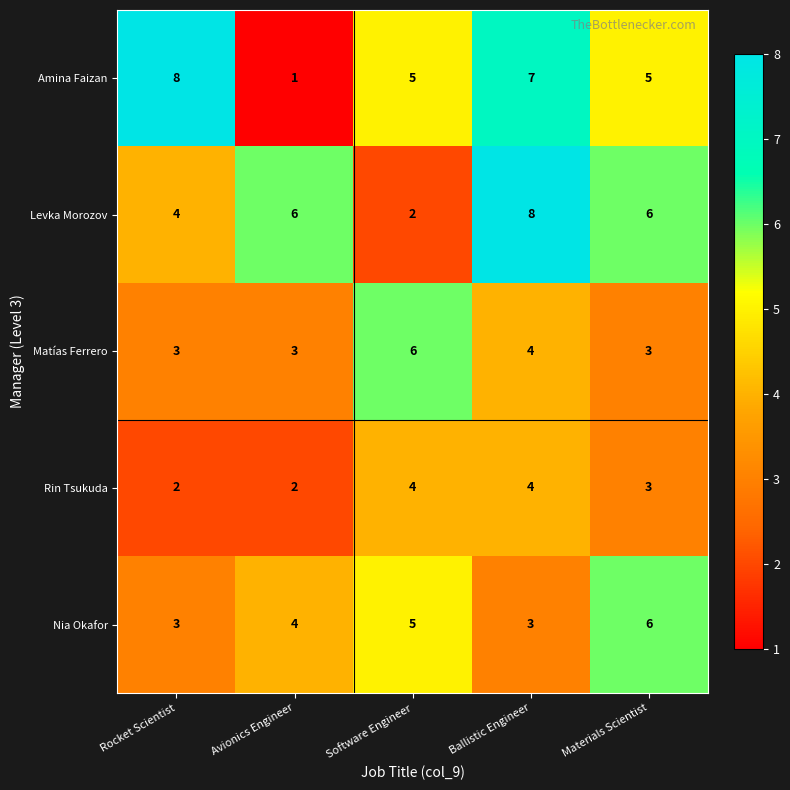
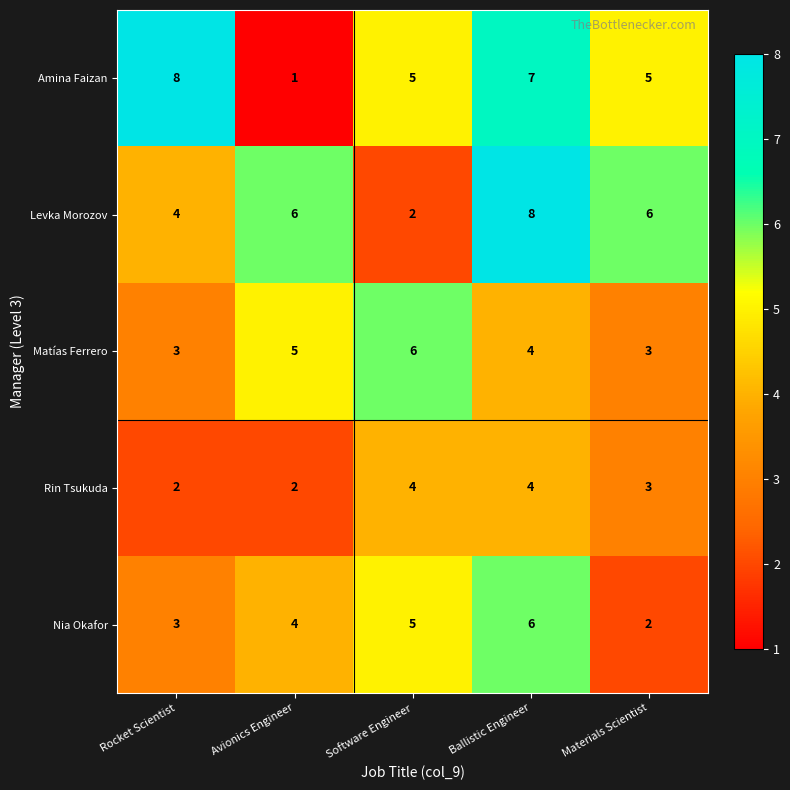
  {
    "Amina Faizan": {
      "Rocket Scientist": 8,
      "Avionics Engineer": 1,
      "Software Engineer": 5,
      "Ballistic Engineer": 7,
      "Materials Scientist": 5
    },
    "Levka Morozov": {
      "Rocket Scientist": 4,
      "Avionics Engineer": 6,
      "Software Engineer": 2,
      "Ballistic Engineer": 8,
      "Materials Scientist": 6
    },
    "Matías Ferrero": {
      "Rocket Scientist": 3,
-     "Avionics Engineer": 3,
+     "Avionics Engineer": 5,
      "Software Engineer": 6,
      "Ballistic Engineer": 4,
      "Materials Scientist": 3
    },
    "Rin Tsukuda": {
      "Rocket Scientist": 2,
      "Avionics Engineer": 2,
      "Software Engineer": 4,
      "Ballistic Engineer": 4,
      "Materials Scientist": 3
    },
    "Nia Okafor": {
      "Rocket Scientist": 3,
      "Avionics Engineer": 4,
      "Software Engineer": 5,
-     "Ballistic Engineer": 3,
-     "Materials Scientist": 6
+     "Ballistic Engineer": 6,
+     "Materials Scientist": 2
    }
  }
